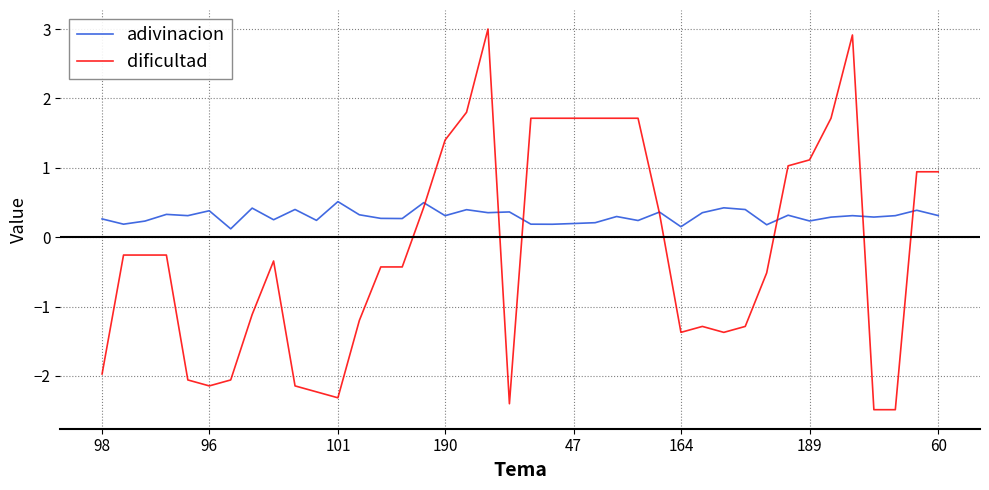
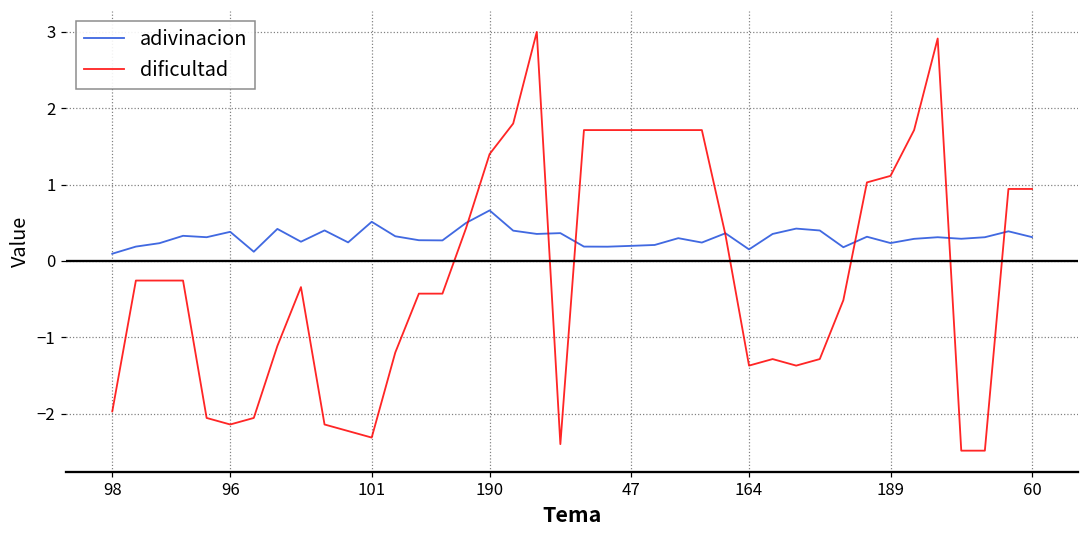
  {
    "adivinacion": {
-     "98": 0.3,
+     "98": 0.1,
      "96": 0.4,
      "101": 0.5,
-     "190": 0.3,
+     "190": 0.7,
      "47": 0.2,
      "164": 0.2,
      "189": 0.2,
      "60": 0.3
    },
    "dificultad": {
      "98": -2.0,
      "96": -2.1,
      "101": -2.3,
      "190": 1.4,
      "47": 1.7,
      "164": -1.4,
      "189": 1.1,
      "60": 0.9
    }
  }
